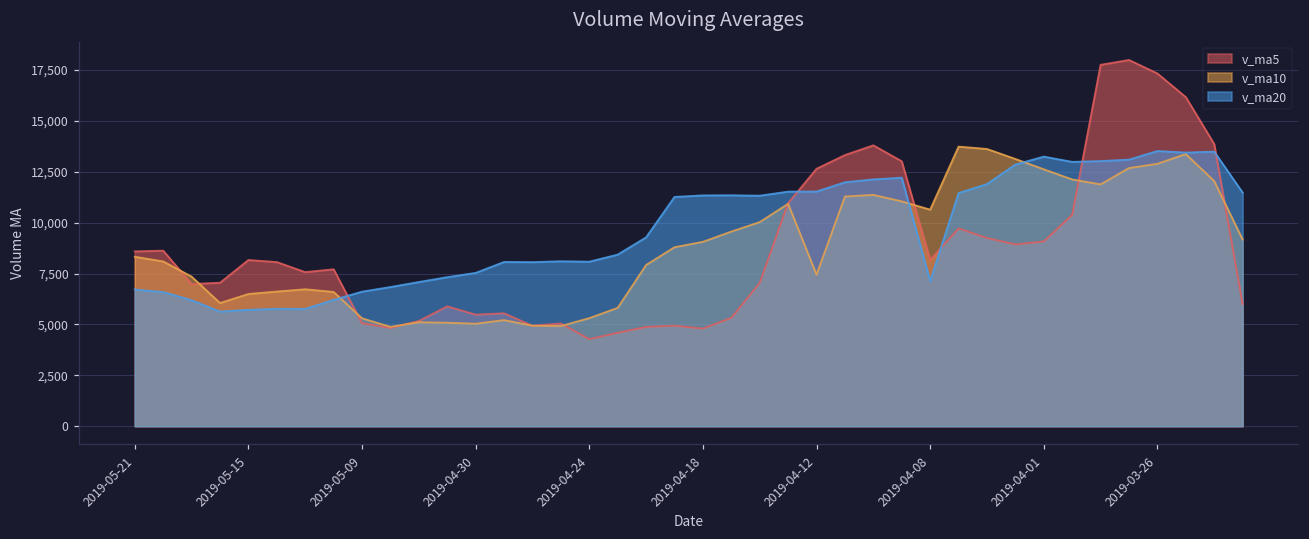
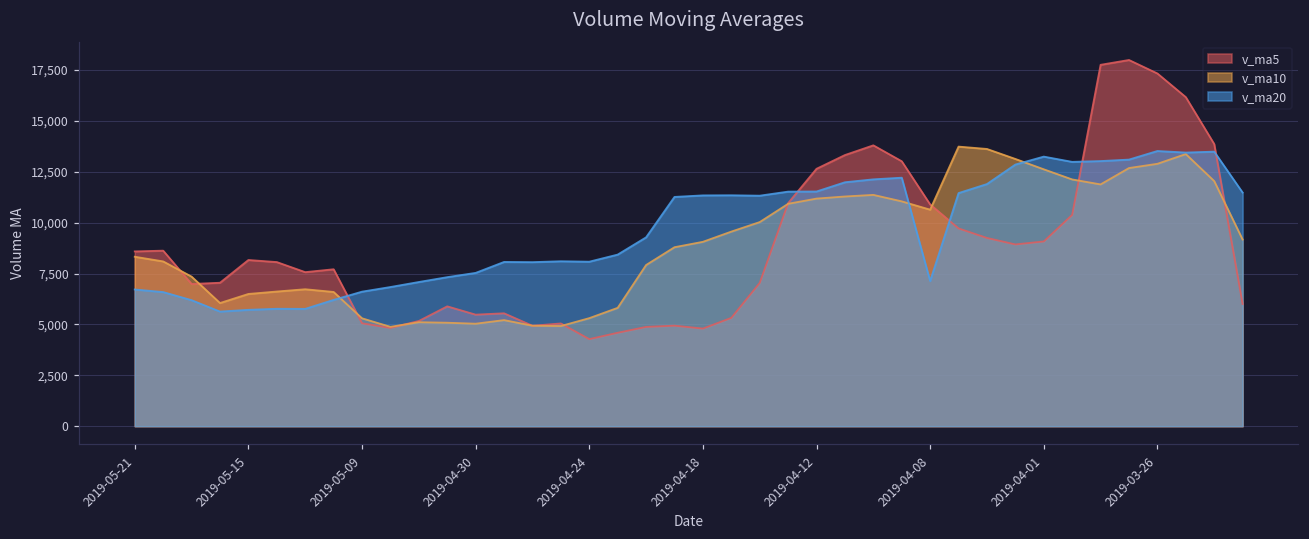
  {
    "v_ma5": {
      "2019-05-21": "8,600",
      "2019-05-15": "8,200",
      "2019-05-09": "5,100",
      "2019-04-30": "5,500",
      "2019-04-24": "4,300",
      "2019-04-18": "4,800",
      "2019-04-12": "12,600",
-     "2019-04-08": "8,200",
+     "2019-04-08": "10,900",
      "2019-04-01": "9,100",
      "2019-03-26": "17,300"
    },
    "v_ma10": {
      "2019-05-21": "8,300",
      "2019-05-15": "6,500",
      "2019-05-09": "5,300",
      "2019-04-30": "5,000",
      "2019-04-24": "5,300",
      "2019-04-18": "9,100",
-     "2019-04-12": "7,400",
+     "2019-04-12": "11,200",
      "2019-04-08": "10,600",
      "2019-04-01": "12,600",
      "2019-03-26": "12,900"
    },
    "v_ma20": {
      "2019-05-21": "6,700",
      "2019-05-15": "5,700",
      "2019-05-09": "6,600",
      "2019-04-30": "7,500",
      "2019-04-24": "8,100",
      "2019-04-18": "11,300",
      "2019-04-12": "11,500",
      "2019-04-08": "7,100",
      "2019-04-01": "13,200",
      "2019-03-26": "13,500"
    }
  }
